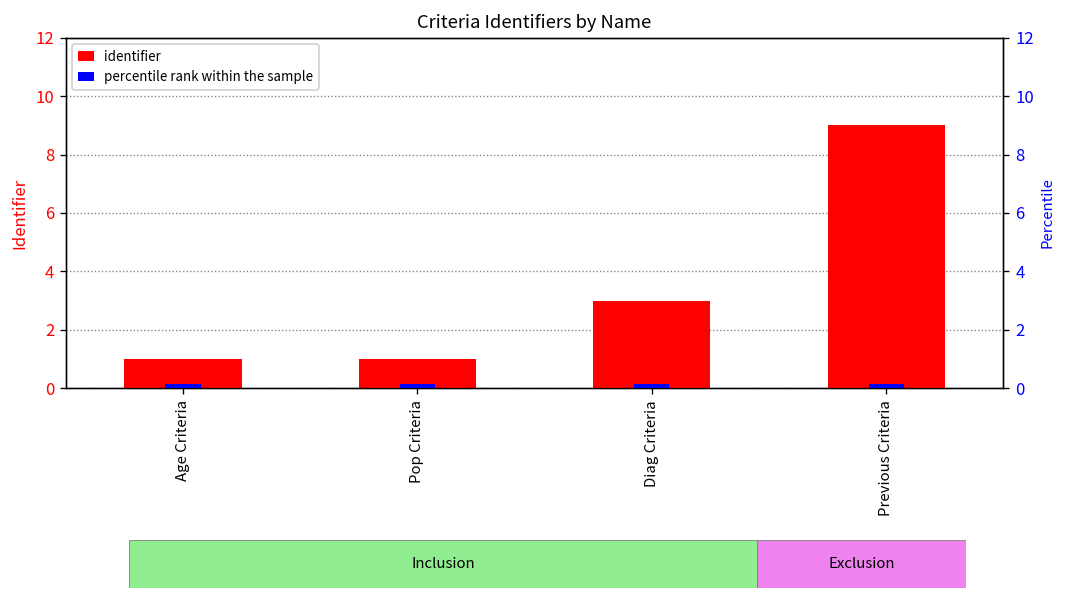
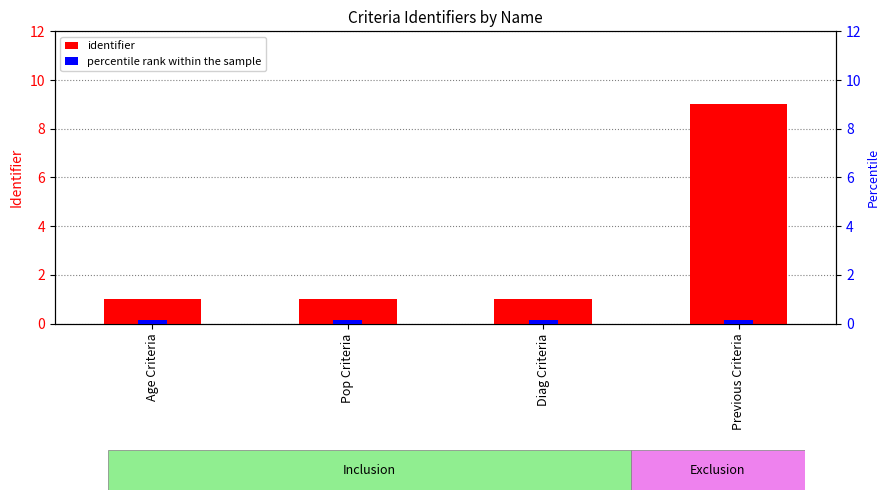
  {
    "identifier": {
      "Age Criteria": 1,
      "Pop Criteria": 1,
-     "Diag Criteria": 3,
+     "Diag Criteria": 1,
      "Previous Criteria": 9
    },
    "percentile rank within the sample": {
      "Age Criteria": 0.2,
      "Pop Criteria": 0.2,
      "Diag Criteria": 0.2,
      "Previous Criteria": 0.2
    }
  }
